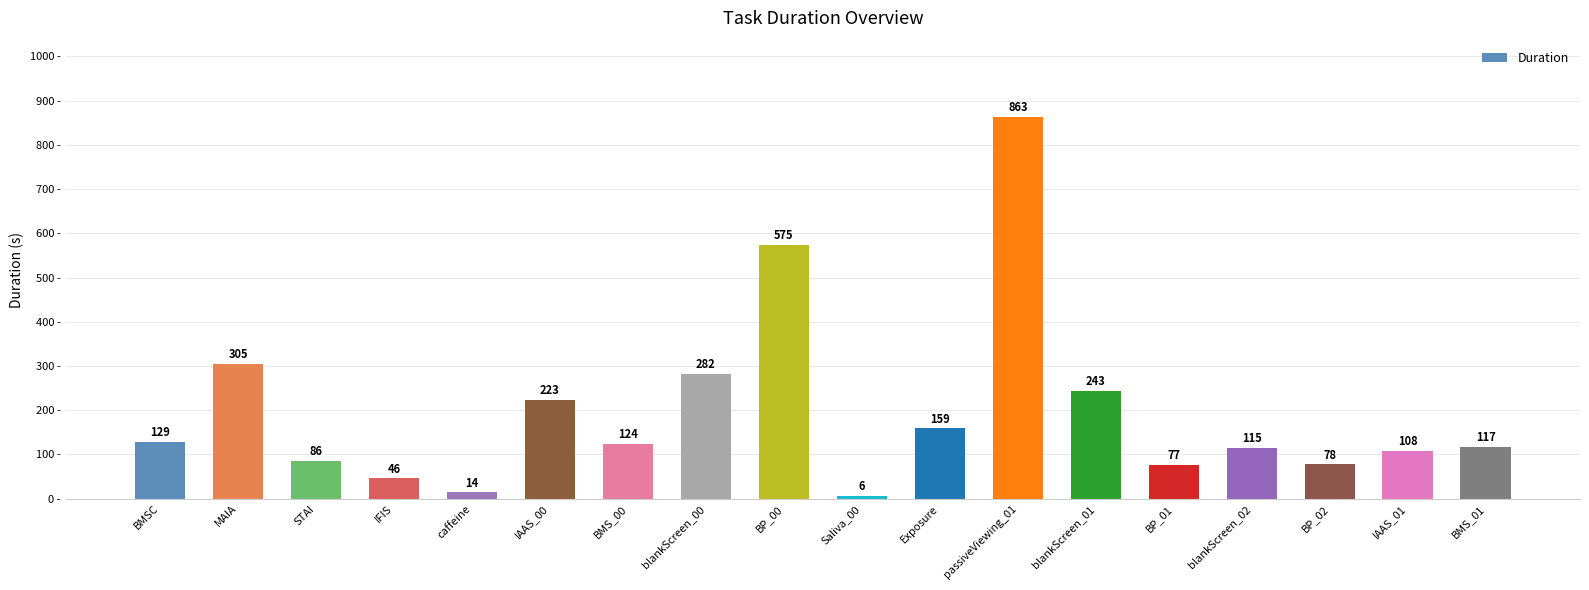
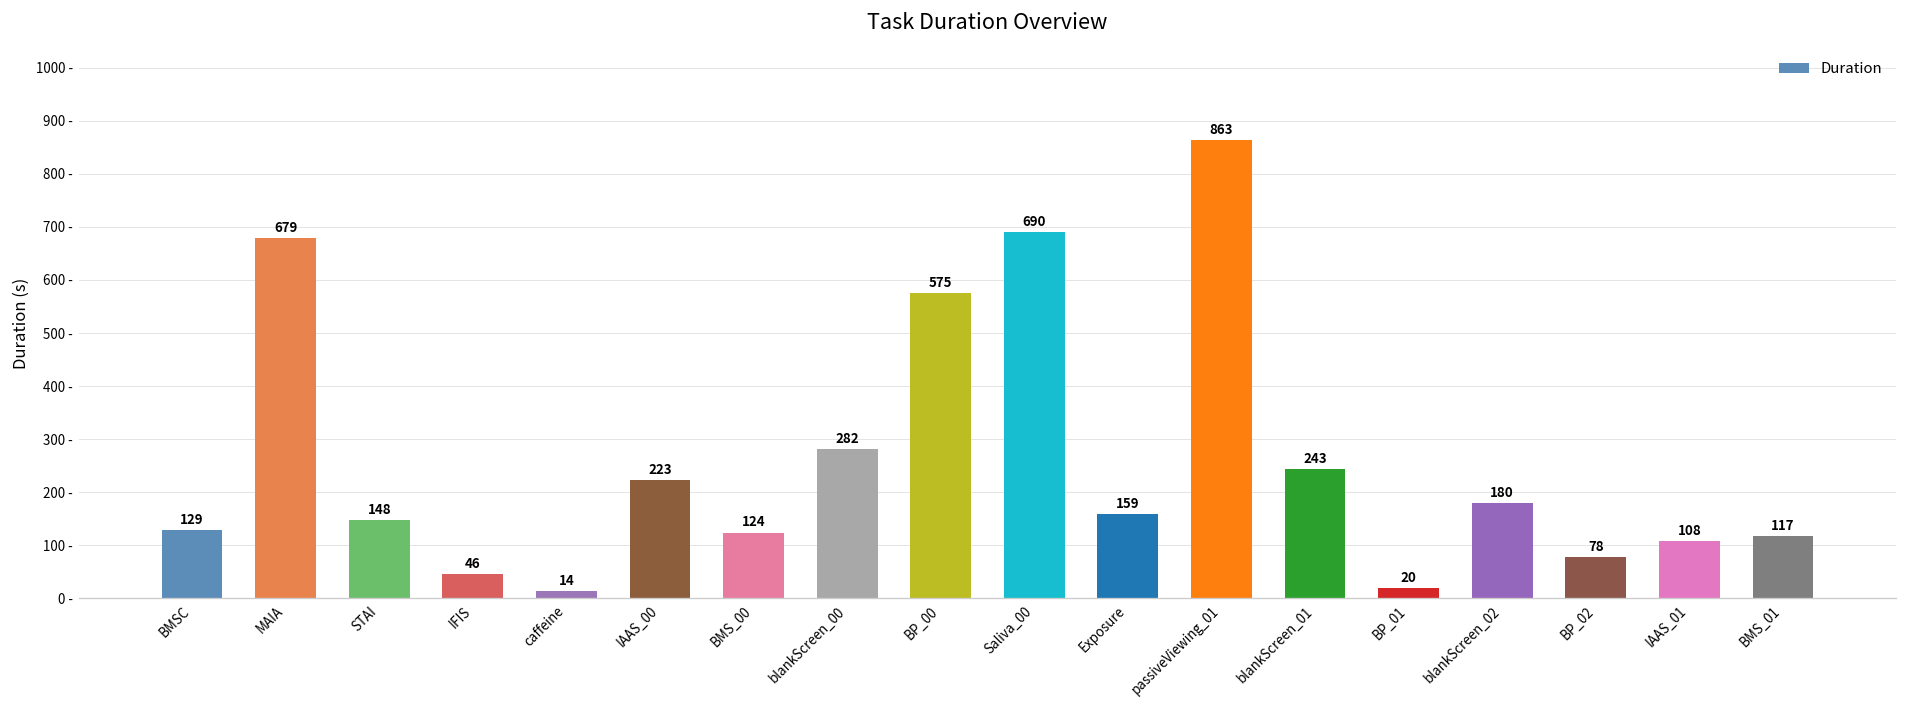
  {
    "BMSC": 129,
-   "MAIA": 305,
-   "STAI": 86,
+   "MAIA": 679,
+   "STAI": 148,
    "IFIS": 46,
    "caffeine": 14,
    "IAAS_00": 223,
    "BMS_00": 124,
    "blankScreen_00": 282,
    "BP_00": 575,
-   "Saliva_00": 6,
+   "Saliva_00": 690,
    "Exposure": 159,
    "passiveViewing_01": 863,
    "blankScreen_01": 243,
-   "BP_01": 77,
-   "blankScreen_02": 115,
+   "BP_01": 20,
+   "blankScreen_02": 180,
    "BP_02": 78,
    "IAAS_01": 108,
    "BMS_01": 117
  }
